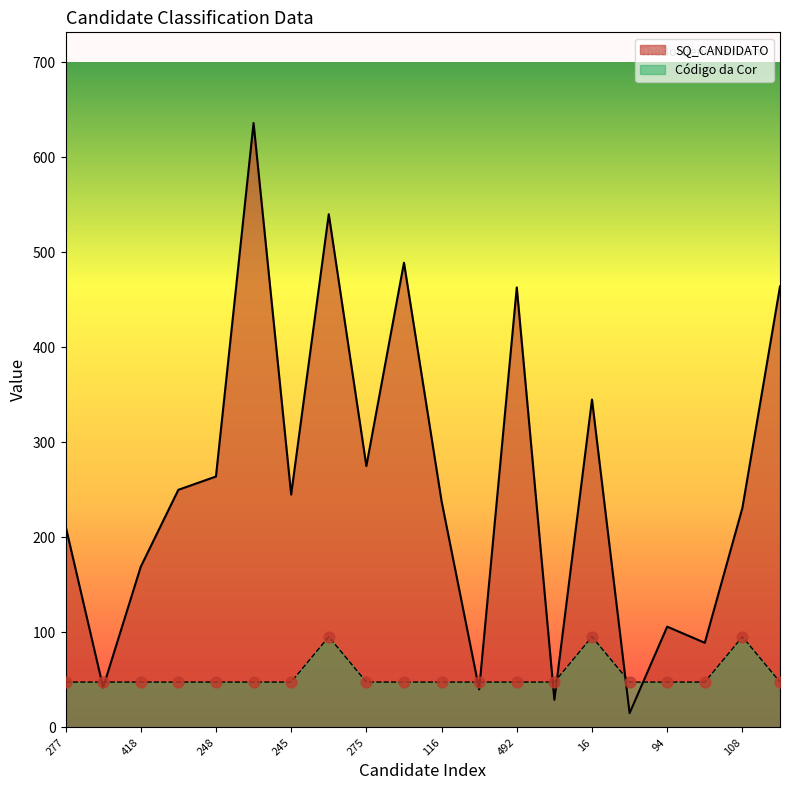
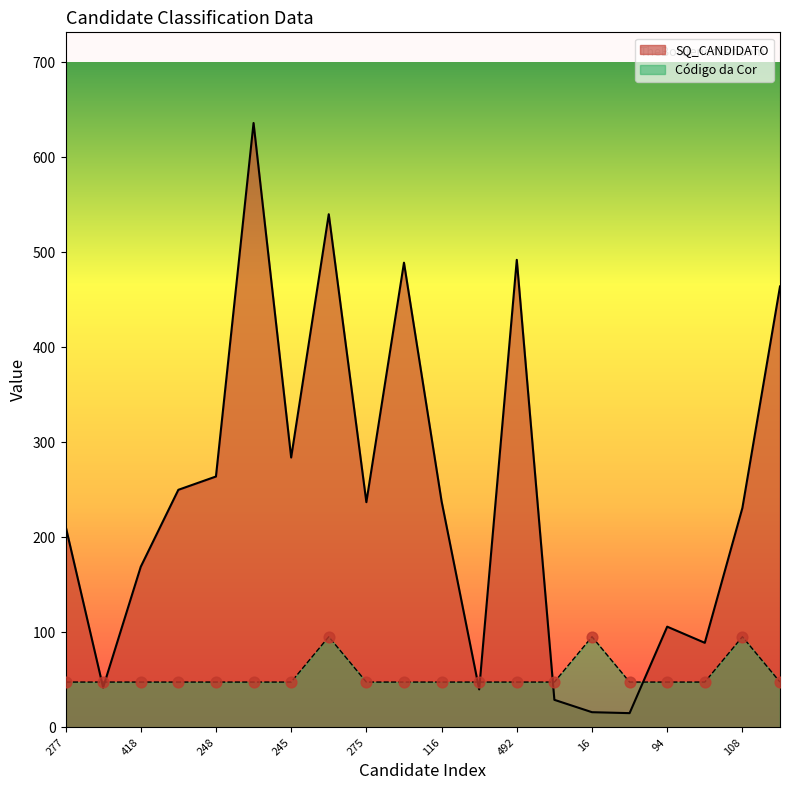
  {
    "SQ_CANDIDATO": {
      "277": 210,
      "418": 170,
      "248": 260,
-     "245": 250,
-     "275": 280,
+     "245": 280,
+     "275": 240,
      "116": 240,
-     "492": 460,
-     "16": 350,
+     "492": 490,
+     "16": 20,
      "94": 110,
      "108": 230
    },
    "Código da Cor": {
      "277": 50,
      "418": 50,
      "248": 50,
      "245": 50,
      "275": 50,
      "116": 50,
      "492": 50,
      "16": 100,
      "94": 50,
      "108": 100
    }
  }
